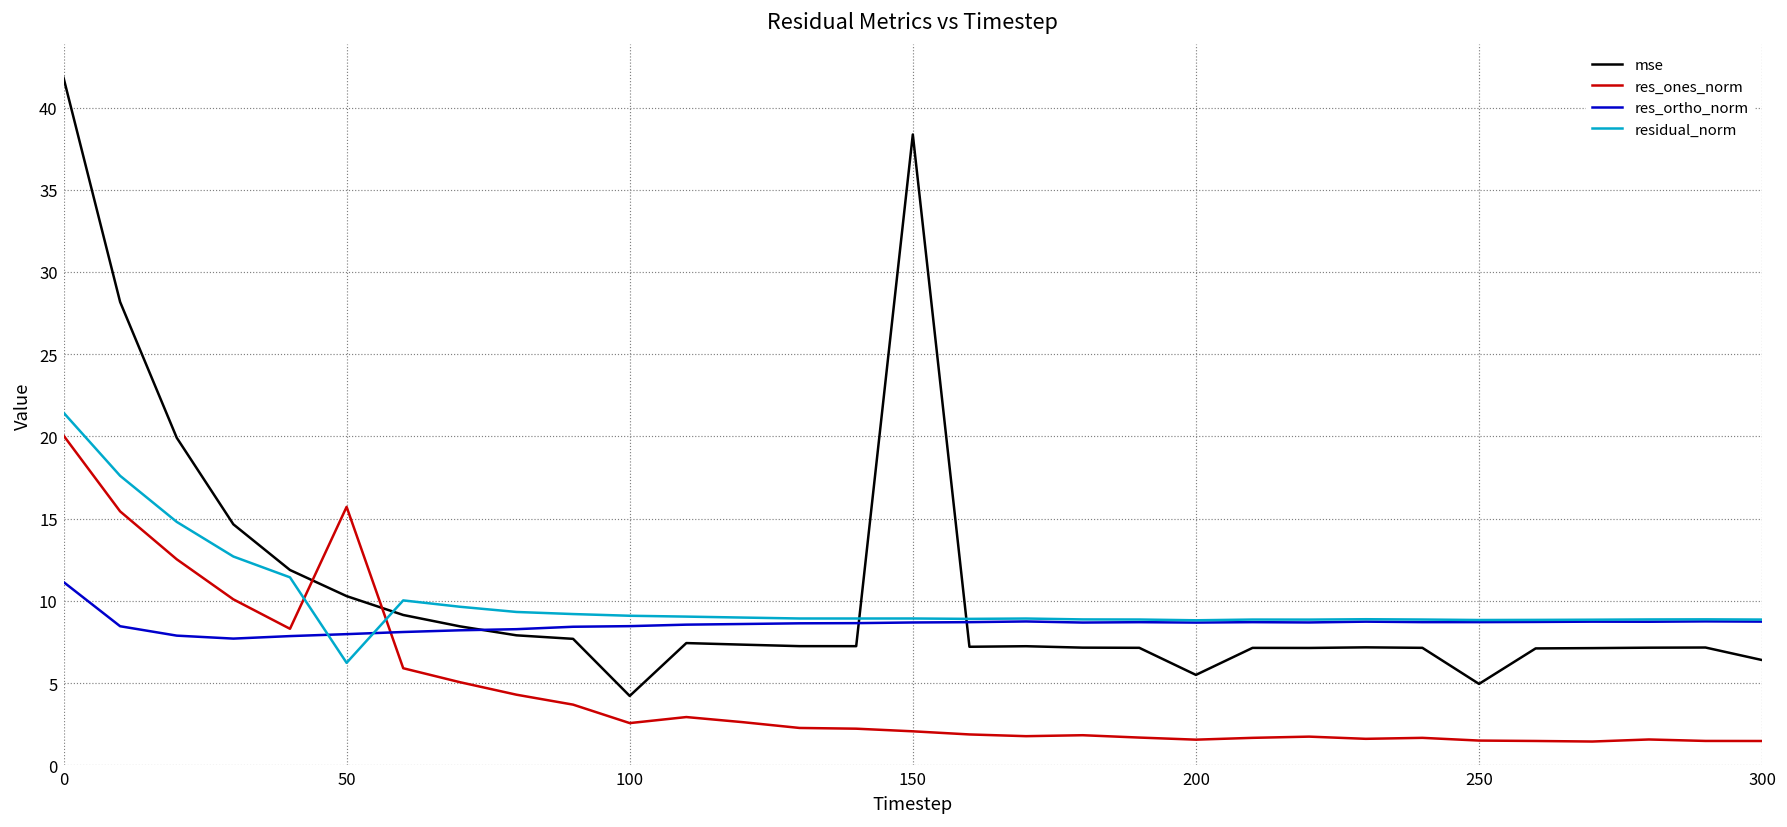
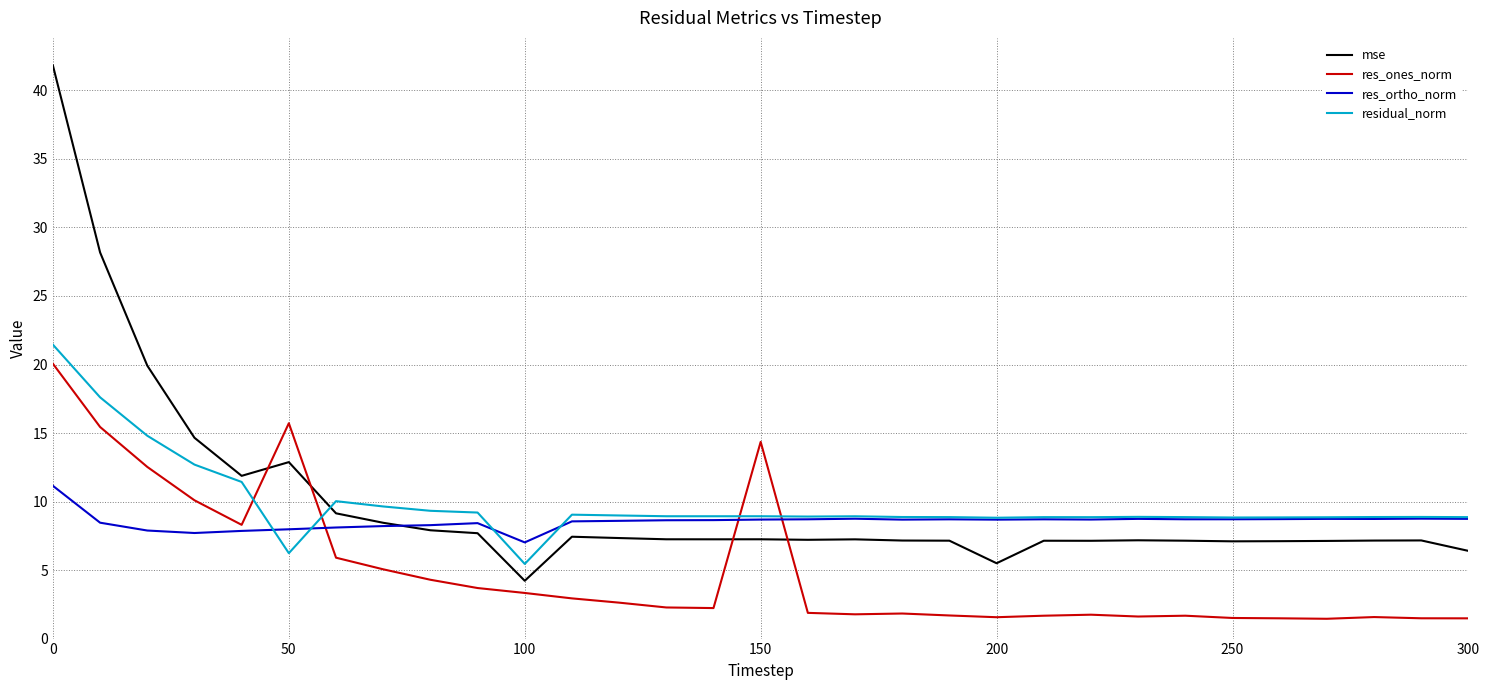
  {
    "mse": {
      "0": 41.8,
-     "50": 10.3,
+     "50": 12.9,
      "100": 4.2,
-     "150": 38.4,
+     "150": 7.2,
      "200": 5.5,
-     "250": 4.9,
+     "250": 7.1,
      "300": 6.4
    },
    "res_ones_norm": {
      "0": 20.1,
      "50": 15.7,
-     "100": 2.6,
-     "150": 2.1,
+     "100": 3.3,
+     "150": 14.4,
      "200": 1.6,
      "250": 1.5,
      "300": 1.5
    },
    "res_ortho_norm": {
      "0": 11.1,
      "50": 8.0,
-     "100": 8.5,
+     "100": 7.0,
      "150": 8.7
    },
    "residual_norm": {
      "0": 21.4,
      "50": 6.2,
-     "100": 9.1,
+     "100": 5.4,
      "150": 8.9
    }
  }
